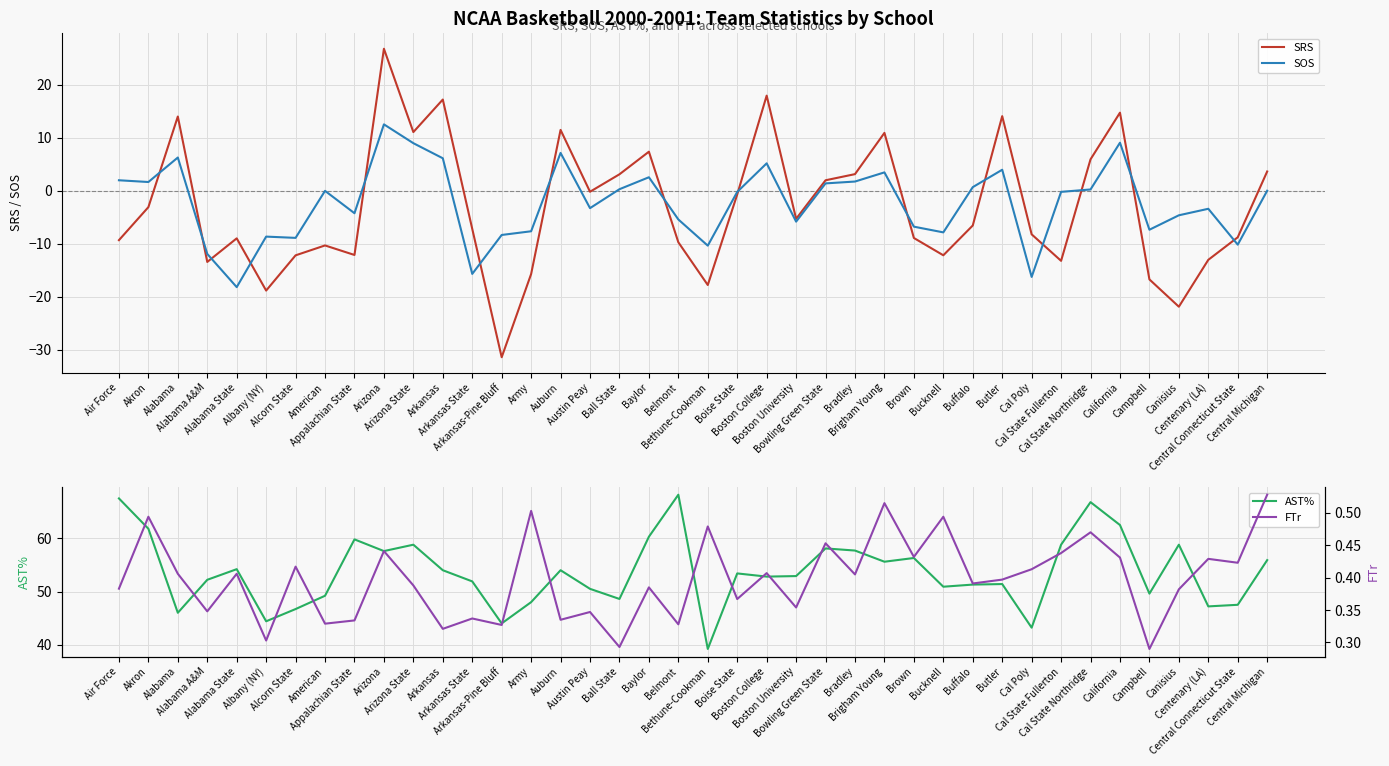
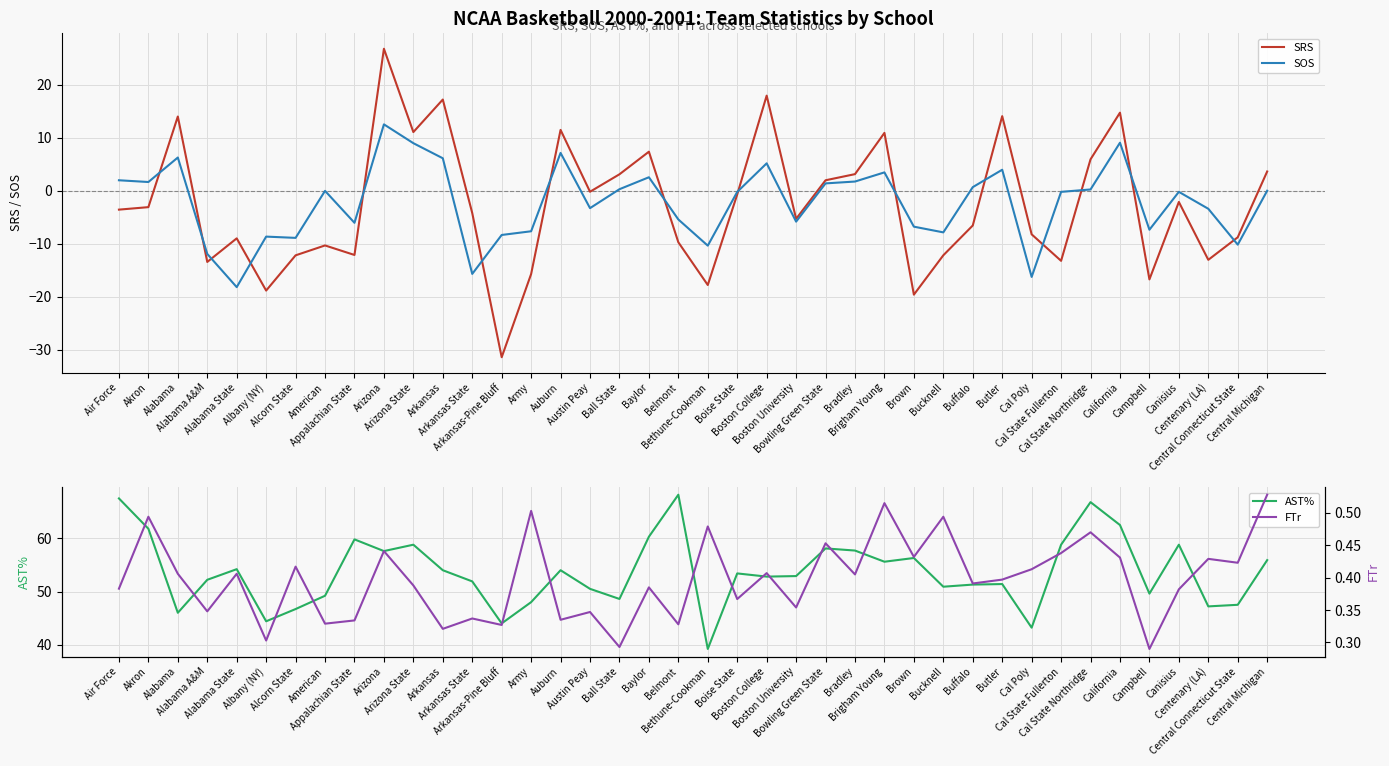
  {
    "NCAA Basketball 2000-2001: Team Statistics by School": {
      "SRS": {
-       "Air Force": -9,
+       "Air Force": -4,
        "Akron": -3,
        "Alabama": 14,
        "Alabama A&M": -13,
        "Alabama State": -9,
        "Albany (NY)": -19,
        "Alcorn State": -12,
        "American": -10,
        "Appalachian State": -12,
        "Arizona": 27,
        "Arizona State": 11,
        "Arkansas": 17,
-       "Arkansas State": -7,
+       "Arkansas State": -4,
        "Arkansas-Pine Bluff": -31,
        "Army": -16,
        "Auburn": 12,
        "Austin Peay": 0,
        "Ball State": 3,
        "Baylor": 7,
        "Belmont": -10,
        "Bethune-Cookman": -18,
        "Boston College": 18,
        "Boston University": -5,
        "Bowling Green State": 2,
        "Bradley": 3,
        "Brigham Young": 11,
-       "Brown": -9,
+       "Brown": -20,
        "Bucknell": -12,
        "Buffalo": -7,
        "Butler": 14,
        "Cal Poly": -8,
        "Cal State Fullerton": -13,
        "Cal State Northridge": 6,
        "California": 15,
        "Campbell": -17,
-       "Canisius": -22,
+       "Canisius": -2,
        "Centenary (LA)": -13,
        "Central Connecticut State": -9,
        "Central Michigan": 4
      },
      "SOS": {
        "Air Force": 2,
        "Akron": 2,
        "Alabama": 6,
        "Alabama A&M": -12,
        "Alabama State": -18,
        "Albany (NY)": -9,
        "Alcorn State": -9,
        "American": 0,
-       "Appalachian State": -4,
+       "Appalachian State": -6,
        "Arizona": 13,
        "Arizona State": 9,
        "Arkansas": 6,
        "Arkansas State": -16,
        "Arkansas-Pine Bluff": -8,
        "Army": -8,
        "Auburn": 7,
        "Austin Peay": -3,
        "Ball State": 0,
        "Baylor": 3,
        "Belmont": -5,
        "Bethune-Cookman": -10,
        "Boston College": 5,
        "Boston University": -6,
        "Bowling Green State": 1,
        "Bradley": 2,
        "Brigham Young": 3,
        "Brown": -7,
        "Bucknell": -8,
        "Buffalo": 1,
        "Butler": 4,
        "Cal Poly": -16,
        "Cal State Fullerton": 0,
        "Cal State Northridge": 0,
        "California": 9,
        "Campbell": -7,
-       "Canisius": -5,
+       "Canisius": 0,
        "Centenary (LA)": -3,
        "Central Connecticut State": -10,
        "Central Michigan": 0
      }
    }
  }
